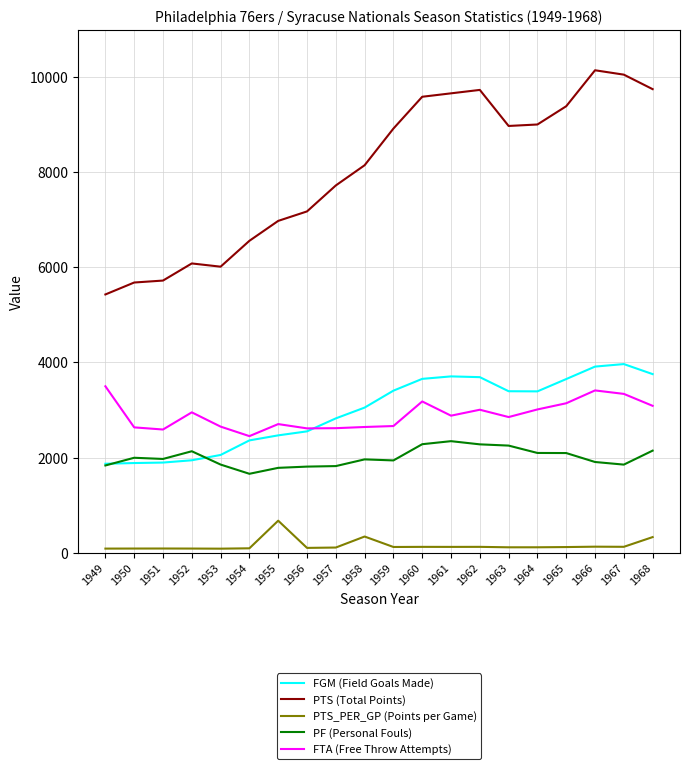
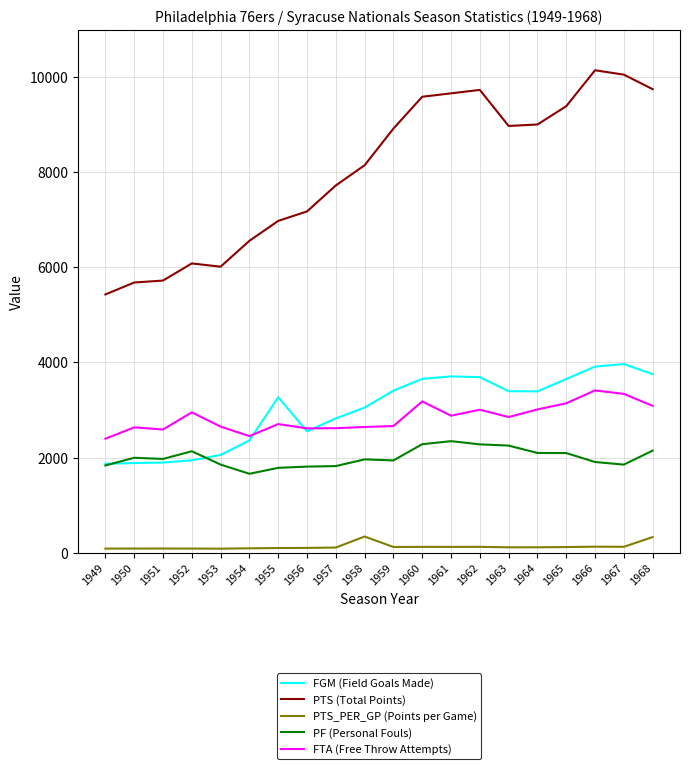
  {
    "FGM (Field Goals Made)": {
      "1950": 1900,
      "1951": 1900,
      "1952": 1900,
      "1953": 2100,
      "1954": 2400,
-     "1955": 2500,
+     "1955": 3300,
      "1956": 2600,
      "1957": 2800,
      "1958": 3100,
      "1959": 3400,
      "1960": 3700,
      "1961": 3700,
      "1962": 3700,
      "1963": 3400,
      "1964": 3400,
      "1965": 3700,
      "1966": 3900,
      "1967": 4000,
      "1968": 3800
    },
    "PTS (Total Points)": {
      "1949": 5400,
      "1950": 5700,
      "1951": 5700,
      "1952": 6100,
      "1953": 6000,
      "1954": 6600,
      "1955": 7000,
      "1956": 7200,
      "1957": 7700,
      "1958": 8100,
      "1959": 8900,
      "1960": 9600,
      "1961": 9700,
      "1962": 9700,
      "1963": 9000,
      "1964": 9000,
      "1965": 9400,
      "1966": 10100,
      "1967": 10100,
      "1968": 9700
    },
    "PTS_PER_GP (Points per Game)": {
      "1949": 100,
      "1950": 100,
      "1951": 100,
      "1952": 100,
      "1953": 100,
      "1954": 100,
-     "1955": 700,
+     "1955": 100,
      "1956": 100,
      "1957": 100,
      "1958": 300,
      "1959": 100,
      "1960": 100,
      "1961": 100,
      "1962": 100,
      "1963": 100,
      "1964": 100,
      "1965": 100,
      "1966": 100,
      "1967": 100,
      "1968": 300
    },
    "PF (Personal Fouls)": {
      "1950": 2000,
      "1951": 2000,
      "1952": 2100,
      "1953": 1900,
      "1954": 1700,
      "1955": 1800,
      "1956": 1800,
      "1957": 1800,
      "1958": 2000,
      "1959": 1900,
      "1960": 2300,
      "1961": 2300,
      "1962": 2300,
      "1963": 2300,
      "1964": 2100,
      "1965": 2100,
      "1966": 1900,
      "1967": 1900,
      "1968": 2100
    },
    "FTA (Free Throw Attempts)": {
-     "1949": 3500,
+     "1949": 2400,
      "1950": 2600,
      "1951": 2600,
      "1952": 3000,
      "1953": 2700,
      "1954": 2500,
      "1955": 2700,
      "1956": 2600,
      "1957": 2600,
      "1958": 2600,
      "1959": 2700,
      "1960": 3200,
      "1961": 2900,
      "1962": 3000,
      "1963": 2900,
      "1964": 3000,
      "1965": 3100,
      "1966": 3400,
      "1967": 3300,
      "1968": 3100
    }
  }
